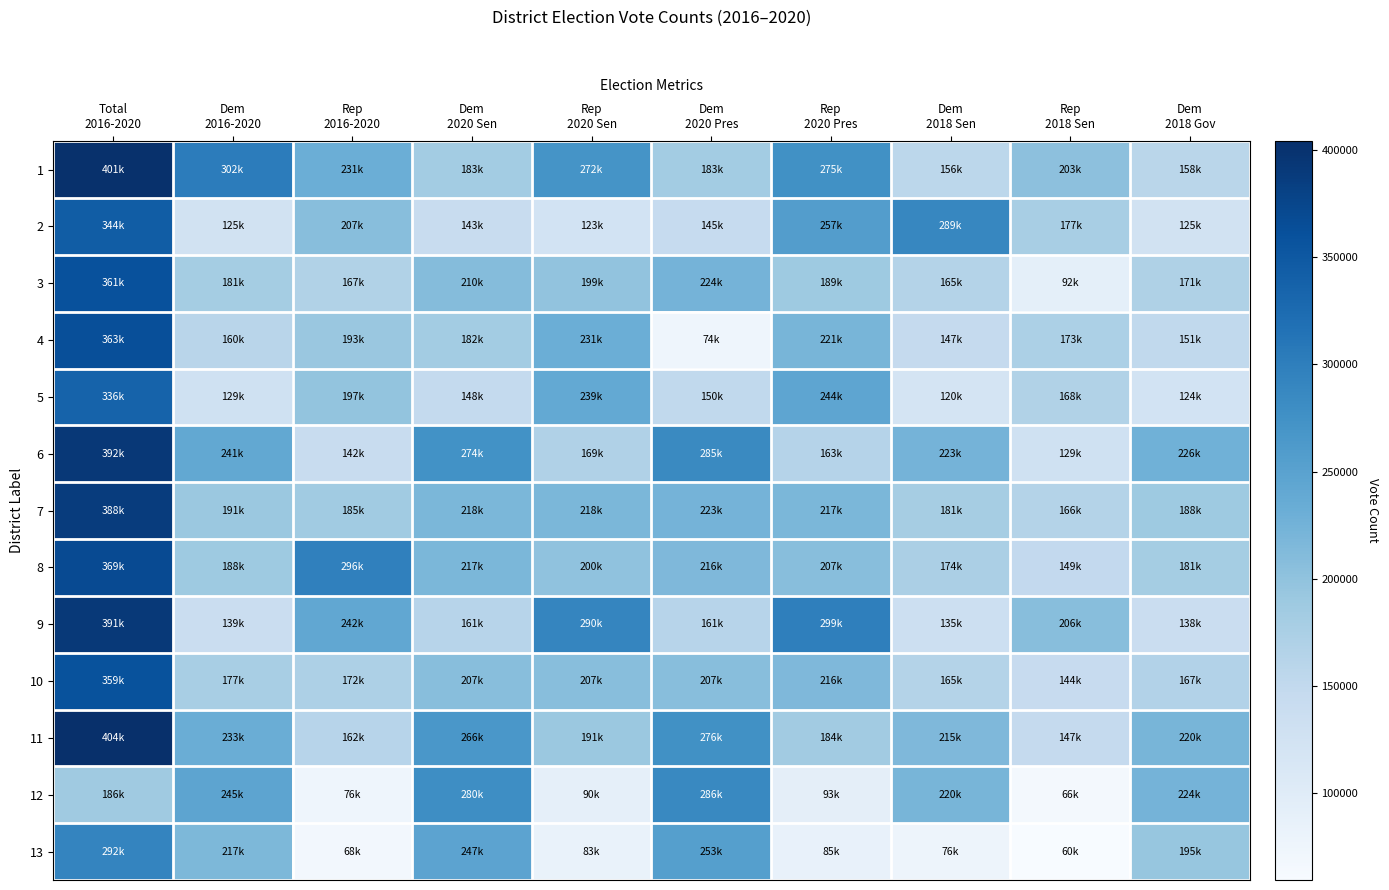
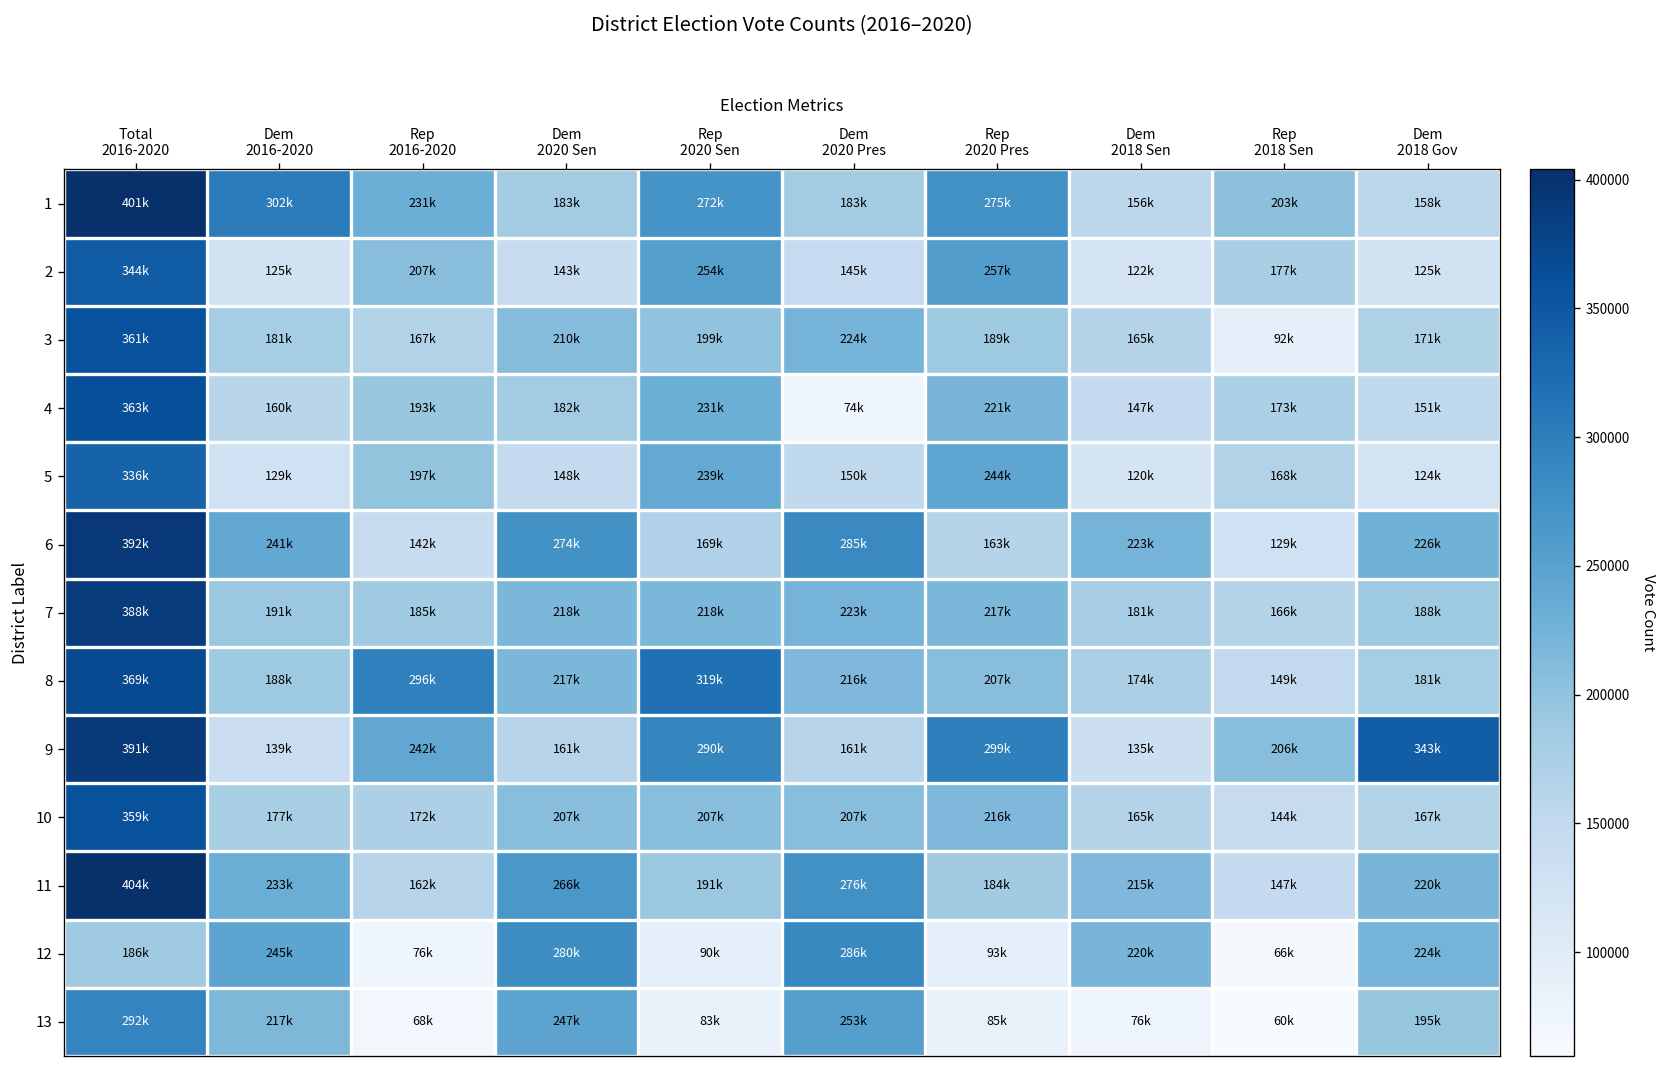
  {
    "1": {
      "Total 2016-2020": "401k",
      "Dem 2016-2020": "302k",
      "Rep 2016-2020": "231k",
      "Dem 2020 Sen": "183k",
      "Rep 2020 Sen": "272k",
      "Dem 2020 Pres": "183k",
      "Rep 2020 Pres": "275k",
      "Dem 2018 Sen": "156k",
      "Rep 2018 Sen": "203k",
      "Dem 2018 Gov": "158k"
    },
    "2": {
      "Total 2016-2020": "344k",
      "Dem 2016-2020": "125k",
      "Rep 2016-2020": "207k",
      "Dem 2020 Sen": "143k",
-     "Rep 2020 Sen": "123k",
+     "Rep 2020 Sen": "254k",
      "Dem 2020 Pres": "145k",
      "Rep 2020 Pres": "257k",
-     "Dem 2018 Sen": "289k",
+     "Dem 2018 Sen": "122k",
      "Rep 2018 Sen": "177k",
      "Dem 2018 Gov": "125k"
    },
    "3": {
      "Total 2016-2020": "361k",
      "Dem 2016-2020": "181k",
      "Rep 2016-2020": "167k",
      "Dem 2020 Sen": "210k",
      "Rep 2020 Sen": "199k",
      "Dem 2020 Pres": "224k",
      "Rep 2020 Pres": "189k",
      "Dem 2018 Sen": "165k",
      "Rep 2018 Sen": "92k",
      "Dem 2018 Gov": "171k"
    },
    "4": {
      "Total 2016-2020": "363k",
      "Dem 2016-2020": "160k",
      "Rep 2016-2020": "193k",
      "Dem 2020 Sen": "182k",
      "Rep 2020 Sen": "231k",
      "Dem 2020 Pres": "74k",
      "Rep 2020 Pres": "221k",
      "Dem 2018 Sen": "147k",
      "Rep 2018 Sen": "173k",
      "Dem 2018 Gov": "151k"
    },
    "5": {
      "Total 2016-2020": "336k",
      "Dem 2016-2020": "129k",
      "Rep 2016-2020": "197k",
      "Dem 2020 Sen": "148k",
      "Rep 2020 Sen": "239k",
      "Dem 2020 Pres": "150k",
      "Rep 2020 Pres": "244k",
      "Dem 2018 Sen": "120k",
      "Rep 2018 Sen": "168k",
      "Dem 2018 Gov": "124k"
    },
    "6": {
      "Total 2016-2020": "392k",
      "Dem 2016-2020": "241k",
      "Rep 2016-2020": "142k",
      "Dem 2020 Sen": "274k",
      "Rep 2020 Sen": "169k",
      "Dem 2020 Pres": "285k",
      "Rep 2020 Pres": "163k",
      "Dem 2018 Sen": "223k",
      "Rep 2018 Sen": "129k",
      "Dem 2018 Gov": "226k"
    },
    "7": {
      "Total 2016-2020": "388k",
      "Dem 2016-2020": "191k",
      "Rep 2016-2020": "185k",
      "Dem 2020 Sen": "218k",
      "Rep 2020 Sen": "218k",
      "Dem 2020 Pres": "223k",
      "Rep 2020 Pres": "217k",
      "Dem 2018 Sen": "181k",
      "Rep 2018 Sen": "166k",
      "Dem 2018 Gov": "188k"
    },
    "8": {
      "Total 2016-2020": "369k",
      "Dem 2016-2020": "188k",
      "Rep 2016-2020": "296k",
      "Dem 2020 Sen": "217k",
-     "Rep 2020 Sen": "200k",
+     "Rep 2020 Sen": "319k",
      "Dem 2020 Pres": "216k",
      "Rep 2020 Pres": "207k",
      "Dem 2018 Sen": "174k",
      "Rep 2018 Sen": "149k",
      "Dem 2018 Gov": "181k"
    },
    "9": {
      "Total 2016-2020": "391k",
      "Dem 2016-2020": "139k",
      "Rep 2016-2020": "242k",
      "Dem 2020 Sen": "161k",
      "Rep 2020 Sen": "290k",
      "Dem 2020 Pres": "161k",
      "Rep 2020 Pres": "299k",
      "Dem 2018 Sen": "135k",
      "Rep 2018 Sen": "206k",
-     "Dem 2018 Gov": "138k"
+     "Dem 2018 Gov": "343k"
    },
    "10": {
      "Total 2016-2020": "359k",
      "Dem 2016-2020": "177k",
      "Rep 2016-2020": "172k",
      "Dem 2020 Sen": "207k",
      "Rep 2020 Sen": "207k",
      "Dem 2020 Pres": "207k",
      "Rep 2020 Pres": "216k",
      "Dem 2018 Sen": "165k",
      "Rep 2018 Sen": "144k",
      "Dem 2018 Gov": "167k"
    },
    "11": {
      "Total 2016-2020": "404k",
      "Dem 2016-2020": "233k",
      "Rep 2016-2020": "162k",
      "Dem 2020 Sen": "266k",
      "Rep 2020 Sen": "191k",
      "Dem 2020 Pres": "276k",
      "Rep 2020 Pres": "184k",
      "Dem 2018 Sen": "215k",
      "Rep 2018 Sen": "147k",
      "Dem 2018 Gov": "220k"
    },
    "12": {
      "Total 2016-2020": "186k",
      "Dem 2016-2020": "245k",
      "Rep 2016-2020": "76k",
      "Dem 2020 Sen": "280k",
      "Rep 2020 Sen": "90k",
      "Dem 2020 Pres": "286k",
      "Rep 2020 Pres": "93k",
      "Dem 2018 Sen": "220k",
      "Rep 2018 Sen": "66k",
      "Dem 2018 Gov": "224k"
    },
    "13": {
      "Total 2016-2020": "292k",
      "Dem 2016-2020": "217k",
      "Rep 2016-2020": "68k",
      "Dem 2020 Sen": "247k",
      "Rep 2020 Sen": "83k",
      "Dem 2020 Pres": "253k",
      "Rep 2020 Pres": "85k",
      "Dem 2018 Sen": "76k",
      "Rep 2018 Sen": "60k",
      "Dem 2018 Gov": "195k"
    }
  }
